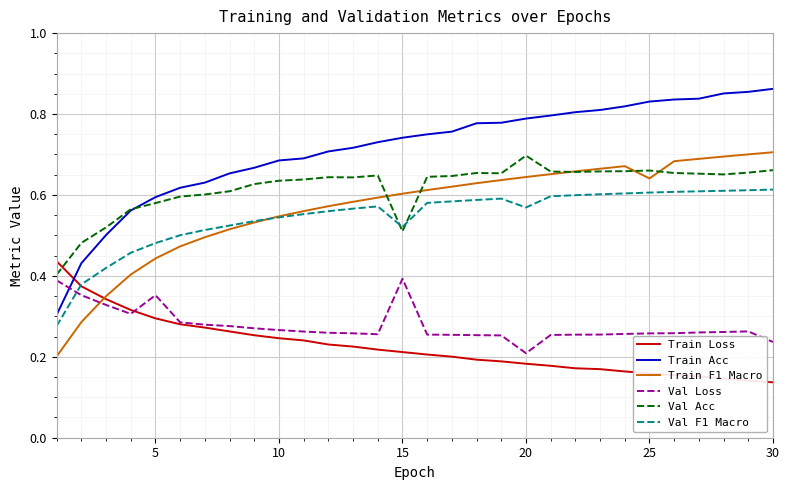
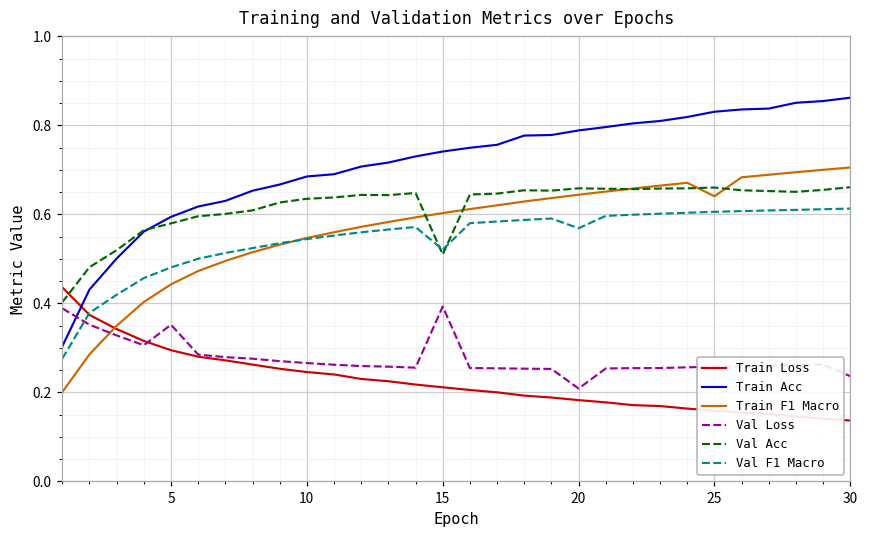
  {
    "Train Loss": {
      "5": 0.30,
      "10": 0.25,
      "15": 0.21,
      "20": 0.18,
      "30": 0.14
    },
    "Train Acc": {
      "5": 0.59,
      "10": 0.69,
      "15": 0.74,
      "20": 0.79,
      "25": 0.83,
      "30": 0.86
    },
    "Train F1 Macro": {
      "5": 0.44,
      "15": 0.60,
      "20": 0.64,
      "25": 0.64,
      "30": 0.71
    },
    "Val Loss": {
      "5": 0.35,
      "10": 0.27,
      "15": 0.39,
      "20": 0.21,
      "25": 0.26,
      "30": 0.24
    },
    "Val Acc": {
      "5": 0.58,
      "10": 0.64,
      "15": 0.51,
-     "20": 0.70,
+     "20": 0.66,
      "25": 0.66,
      "30": 0.66
    },
    "Val F1 Macro": {
      "5": 0.48,
      "15": 0.52,
      "20": 0.57,
      "25": 0.61,
      "30": 0.61
    }
  }
